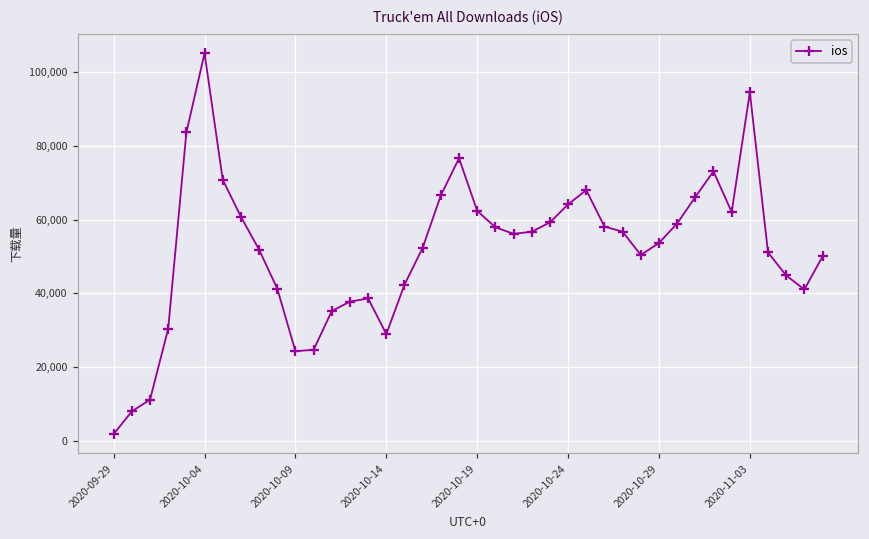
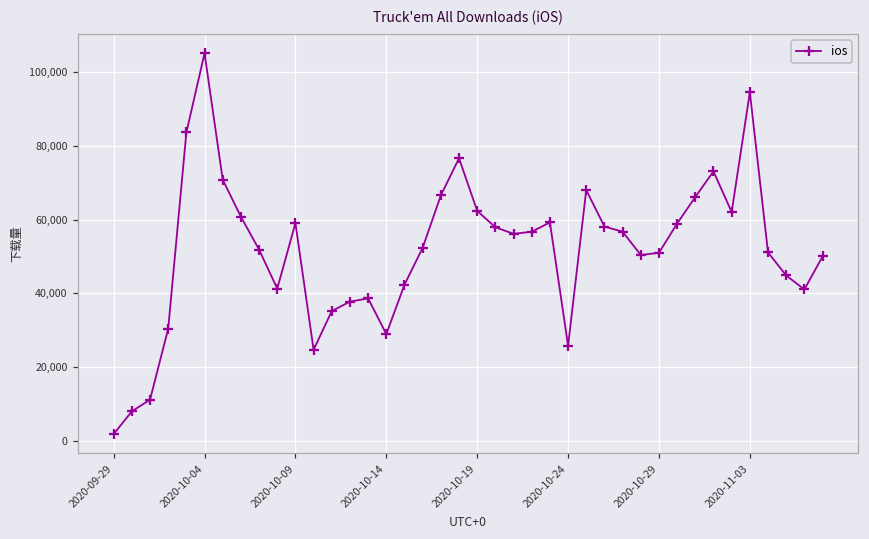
  {
    "2020-09-29": "2,000",
    "2020-10-04": "105,000",
-   "2020-10-09": "24,000",
+   "2020-10-09": "59,000",
    "2020-10-14": "29,000",
    "2020-10-19": "62,000",
-   "2020-10-24": "64,000",
-   "2020-10-29": "54,000",
+   "2020-10-24": "26,000",
+   "2020-10-29": "51,000",
    "2020-11-03": "94,000"
  }
